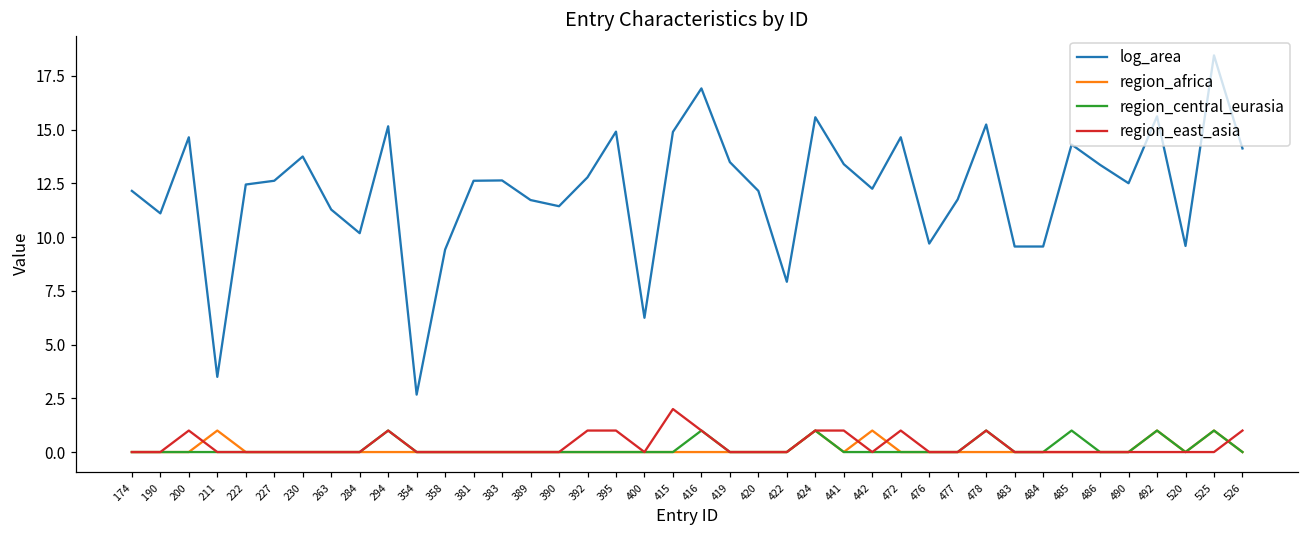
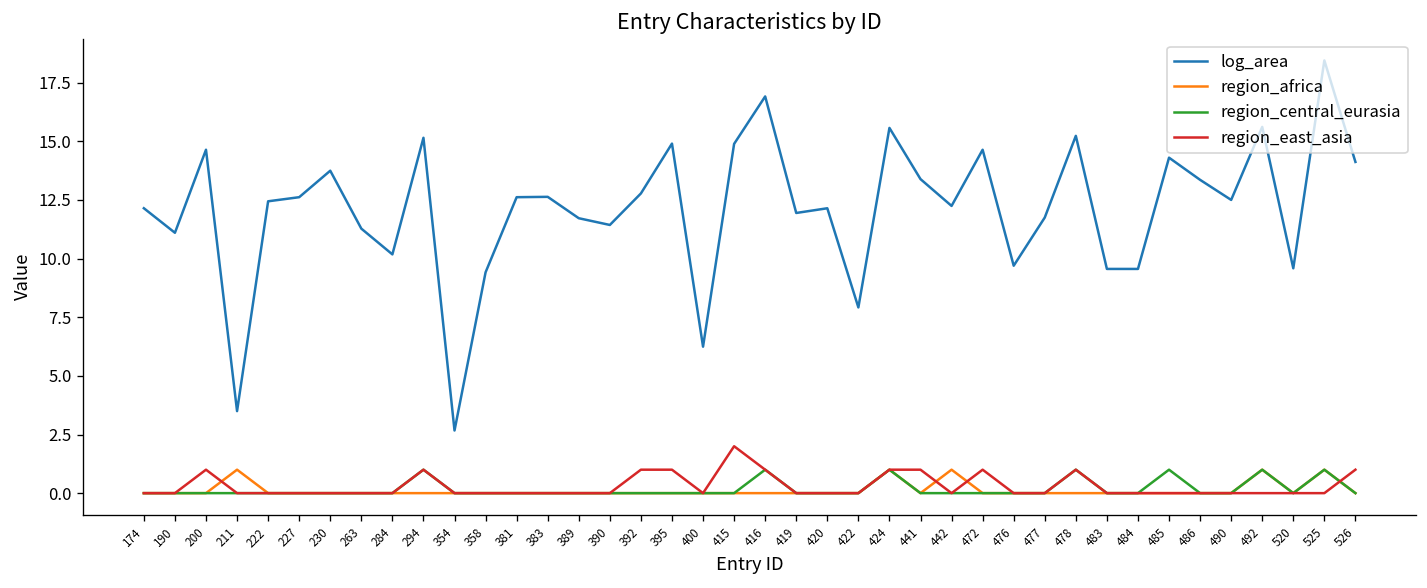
  {
    "log_area": {
      "174": 12.1,
      "190": 11.1,
      "200": 14.6,
      "211": 3.5,
      "222": 12.4,
      "227": 12.6,
      "230": 13.7,
      "263": 11.3,
      "284": 10.2,
      "294": 15.2,
      "354": 2.7,
      "358": 9.4,
      "381": 12.6,
      "383": 12.6,
      "389": 11.7,
      "390": 11.4,
      "392": 12.8,
      "395": 14.9,
      "400": 6.2,
      "415": 14.9,
      "416": 16.9,
-     "419": 13.5,
+     "419": 11.9,
      "420": 12.1,
      "422": 7.9,
      "424": 15.6,
      "441": 13.4,
      "442": 12.2,
      "472": 14.6,
      "476": 9.7,
      "477": 11.8,
      "478": 15.2,
      "483": 9.6,
      "484": 9.6,
      "485": 14.3,
      "486": 13.4,
      "490": 12.5,
      "520": 9.6,
      "526": 14.1
    },
    "region_africa": {
      "211": 1.0,
      "294": 0.0,
      "416": 0.0,
      "442": 1.0,
      "478": 0.0
    },
    "region_central_eurasia": {
      "485": 1.0
    },
    "region_east_asia": {
      "200": 1.0,
      "392": 1.0,
      "395": 1.0,
      "415": 2.0,
      "441": 1.0,
      "472": 1.0,
      "492": 0.0,
      "525": 0.0,
      "526": 1.0
    }
  }
